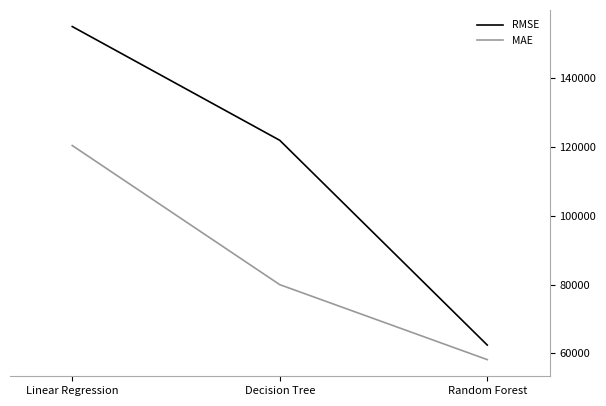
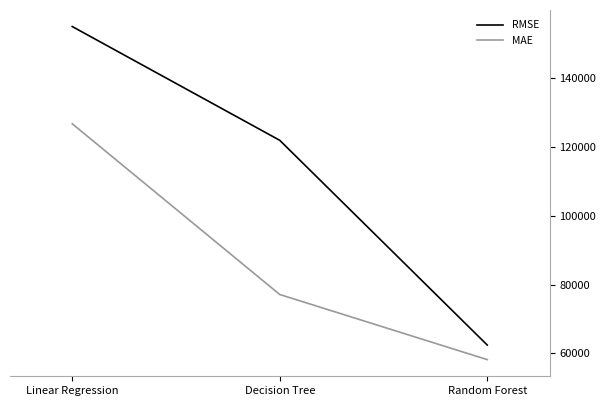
  {
    "RMSE": {
      "Linear Regression": 155000,
      "Decision Tree": 122000,
      "Random Forest": 62000
    },
    "MAE": {
-     "Linear Regression": 120000,
-     "Decision Tree": 80000,
+     "Linear Regression": 127000,
+     "Decision Tree": 77000,
      "Random Forest": 58000
    }
  }
